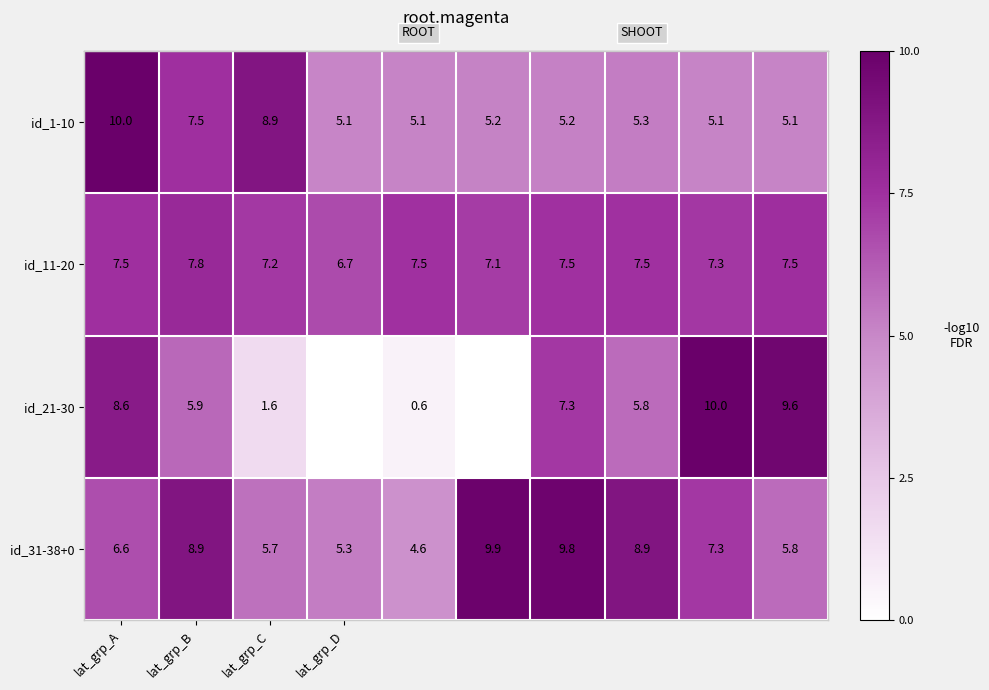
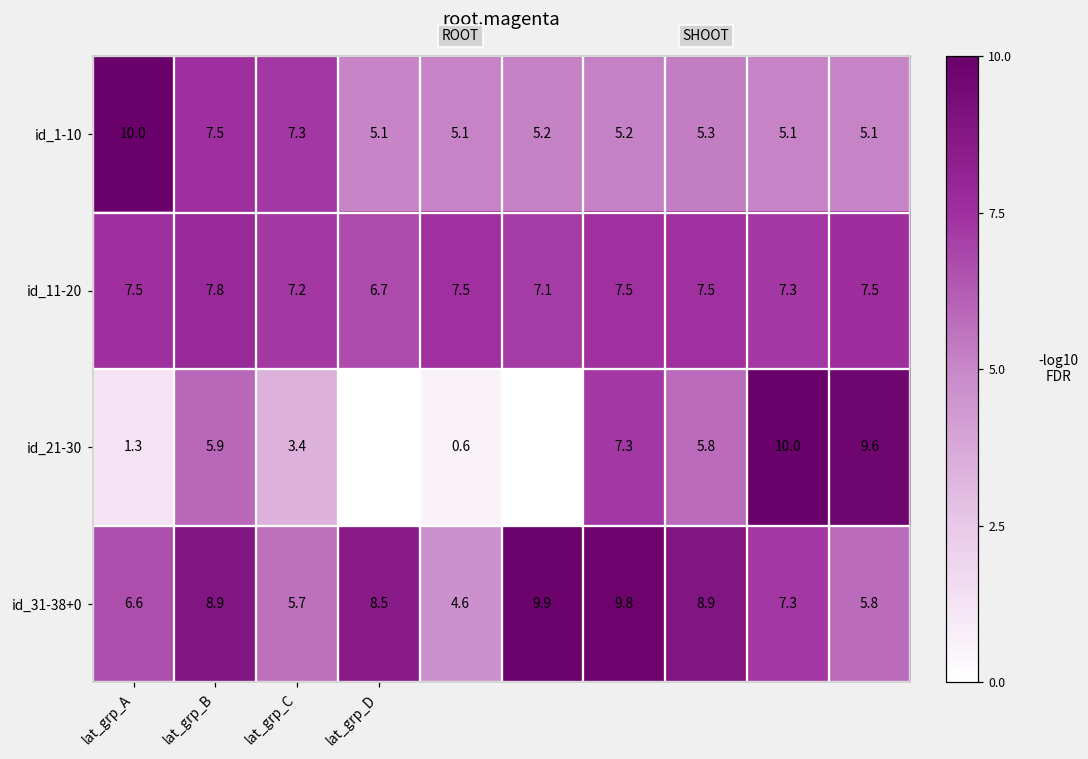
  {
    "id_1-10": {
      "lat_grp_A": 10.0,
      "lat_grp_B": 7.5,
-     "lat_grp_C": 8.9,
+     "lat_grp_C": 7.3,
      "lat_grp_D": 5.1
    },
    "id_11-20": {
      "lat_grp_A": 7.5,
      "lat_grp_B": 7.8,
      "lat_grp_C": 7.2,
      "lat_grp_D": 6.7
    },
    "id_21-30": {
-     "lat_grp_A": 8.6,
+     "lat_grp_A": 1.3,
      "lat_grp_B": 5.9,
-     "lat_grp_C": 1.6
+     "lat_grp_C": 3.4
    },
    "id_31-38+0": {
      "lat_grp_A": 6.6,
      "lat_grp_B": 8.9,
      "lat_grp_C": 5.7,
-     "lat_grp_D": 5.3
+     "lat_grp_D": 8.5
    }
  }
